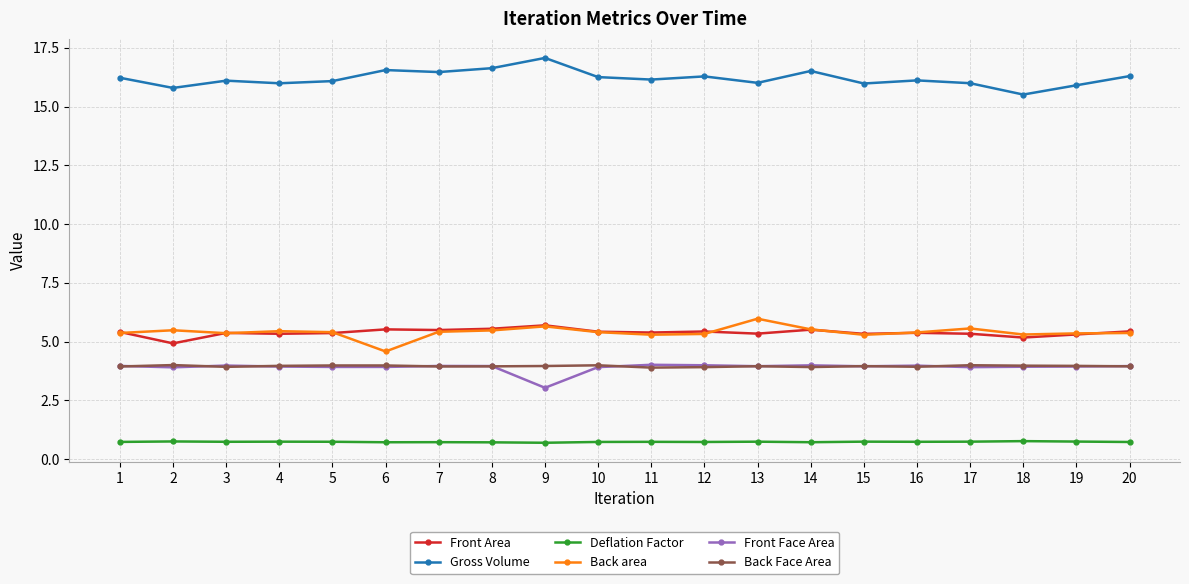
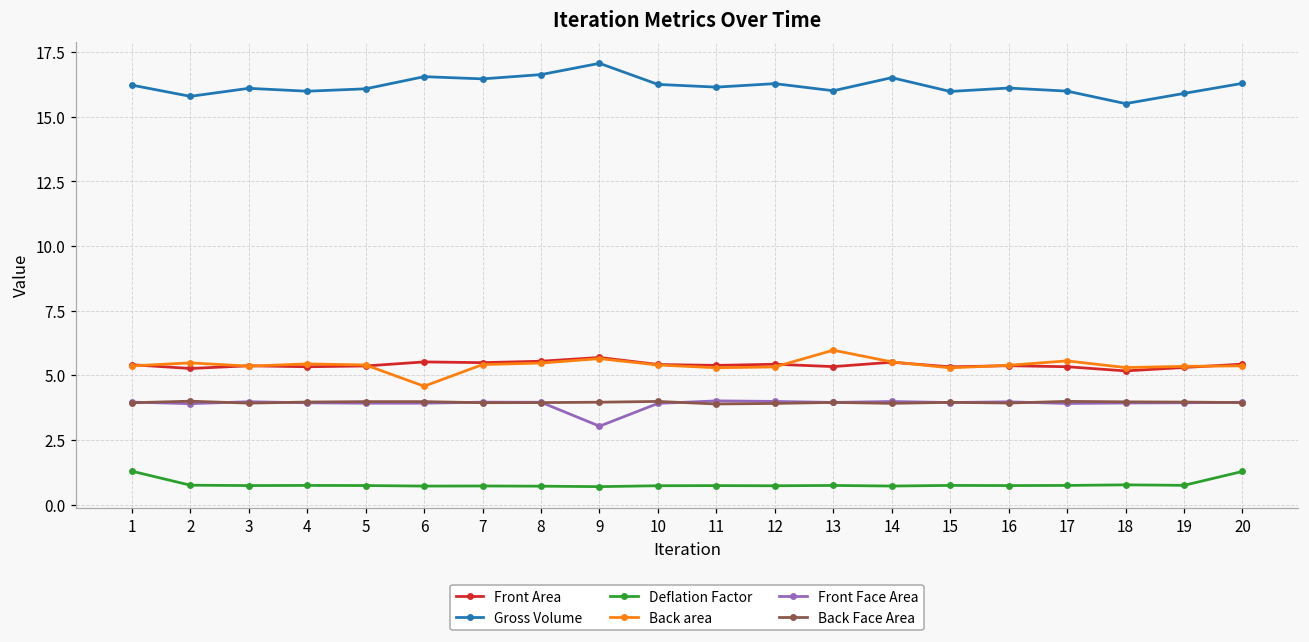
  {
    "Front Area": {
-     "2": 4.9,
+     "2": 5.3,
      "4": 5.3,
      "6": 5.5,
      "13": 5.3,
      "17": 5.3,
      "18": 5.2
    },
    "Gross Volume": {
      "1": 16.2,
      "2": 15.8,
      "3": 16.1,
      "4": 16.0,
      "5": 16.1,
      "6": 16.6,
      "7": 16.5,
      "8": 16.6,
      "9": 17.1,
      "10": 16.3,
      "11": 16.1,
      "12": 16.3,
      "13": 16.0,
      "14": 16.5,
      "15": 16.0,
      "16": 16.1,
      "17": 16.0,
      "18": 15.5,
      "19": 15.9,
      "20": 16.3
    },
    "Deflation Factor": {
-     "1": 0.7,
+     "1": 1.3,
      "2": 0.7,
      "3": 0.7,
      "4": 0.7,
      "5": 0.7,
      "6": 0.7,
      "7": 0.7,
      "8": 0.7,
      "9": 0.7,
      "10": 0.7,
      "11": 0.7,
      "12": 0.7,
      "13": 0.7,
      "14": 0.7,
      "15": 0.7,
      "16": 0.7,
      "17": 0.7,
      "18": 0.8,
      "19": 0.7,
-     "20": 0.7
+     "20": 1.3
    },
    "Back area": {
      "2": 5.5,
      "4": 5.4,
      "6": 4.6,
      "13": 6.0,
      "17": 5.6,
      "18": 5.3
    },
    "Front Face Area": {
      "9": 3.0,
      "11": 4.0
    },
    "Back Face Area": {
      "9": 4.0,
      "11": 3.9
    }
  }
